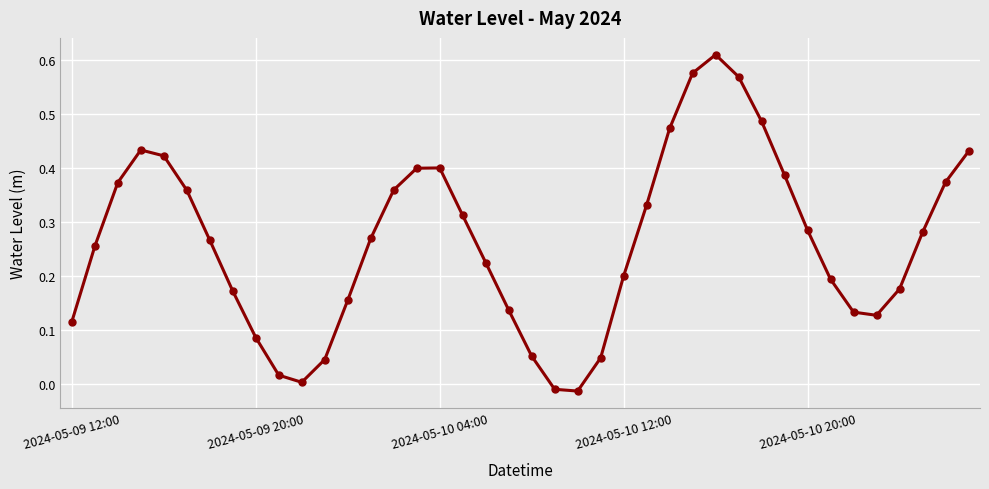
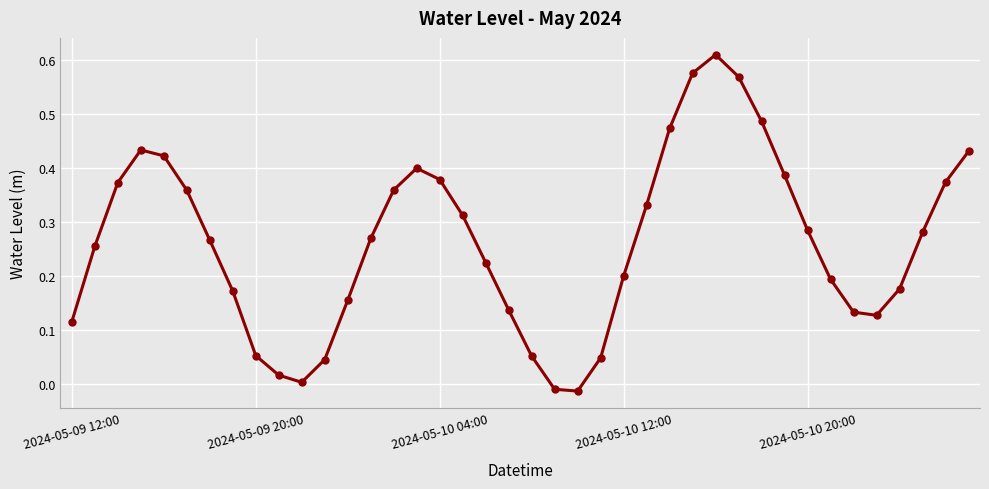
  {
    "2024-05-09 12:00": 0.12,
-   "2024-05-09 20:00": 0.09,
-   "2024-05-10 04:00": 0.40,
+   "2024-05-09 20:00": 0.05,
+   "2024-05-10 04:00": 0.38,
    "2024-05-10 12:00": 0.20,
    "2024-05-10 20:00": 0.29
  }
